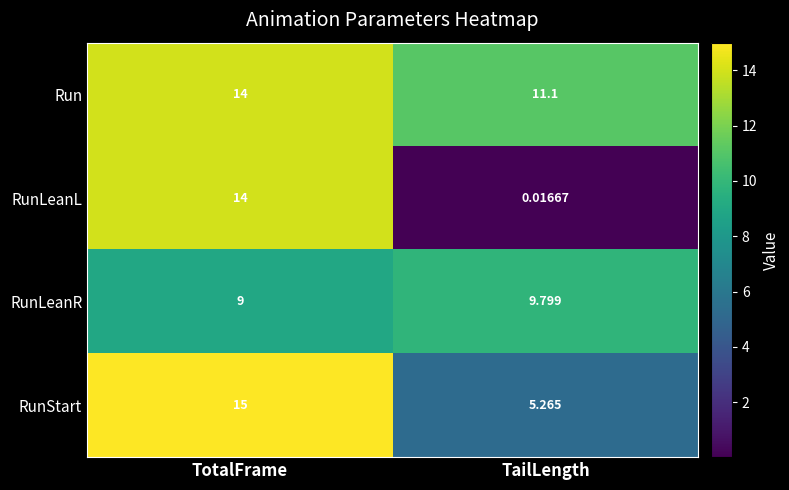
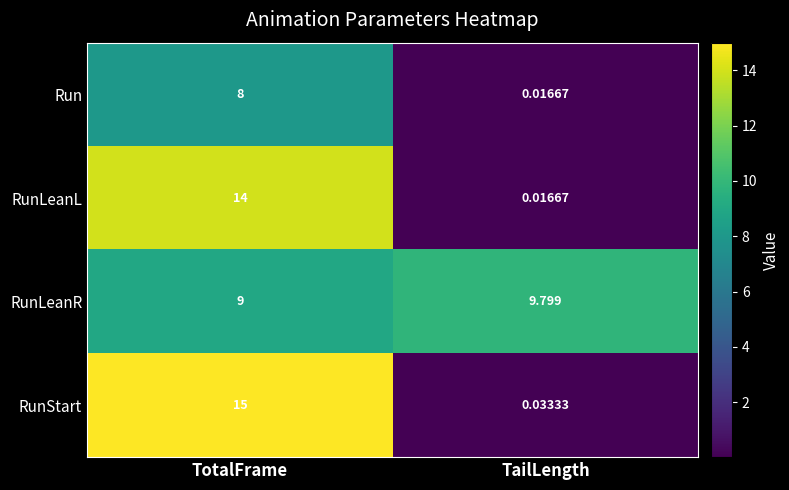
  {
    "Run": {
-     "TotalFrame": 14,
-     "TailLength": 11.1
+     "TotalFrame": 8,
+     "TailLength": 0.01667
    },
    "RunLeanL": {
      "TotalFrame": 14,
      "TailLength": 0.01667
    },
    "RunLeanR": {
      "TotalFrame": 9,
      "TailLength": 9.799
    },
    "RunStart": {
      "TotalFrame": 15,
-     "TailLength": 5.265
+     "TailLength": 0.03333
    }
  }
